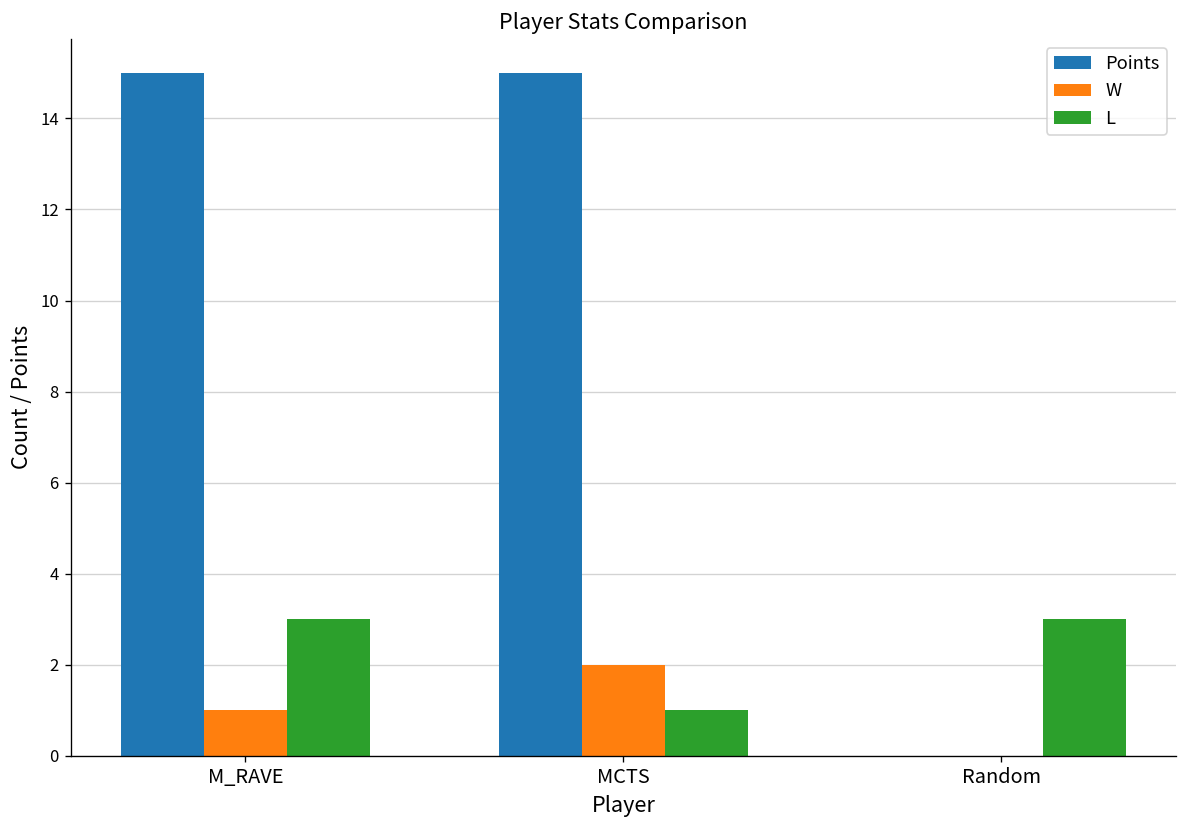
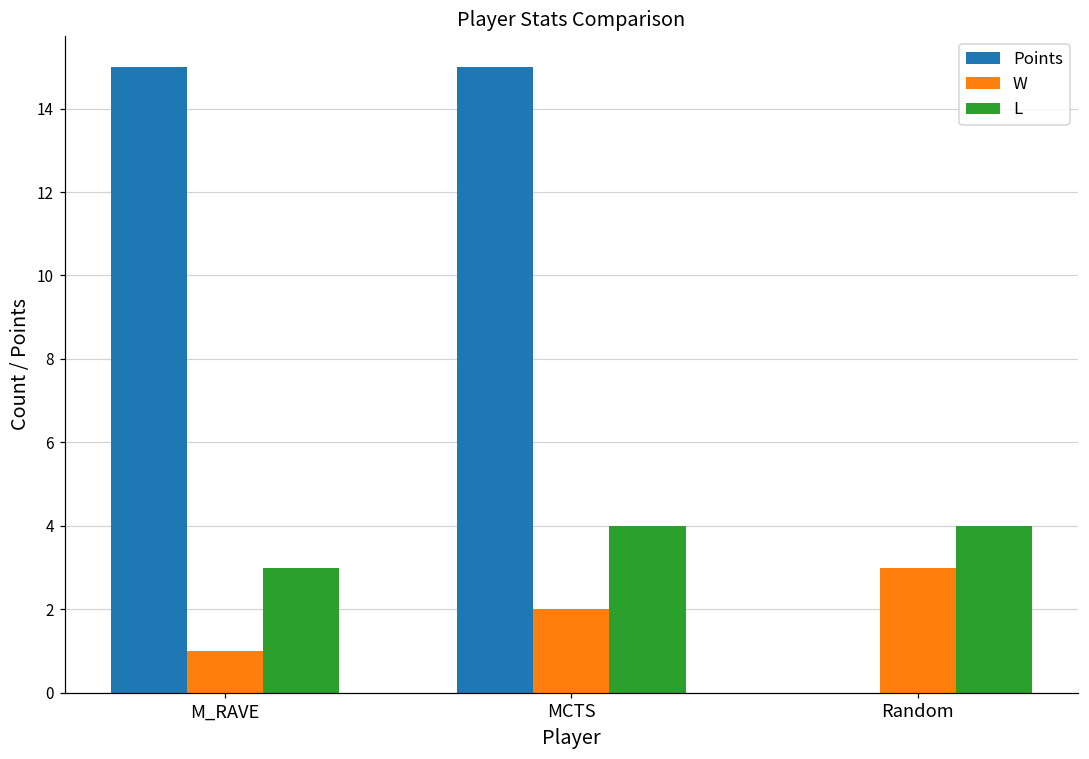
  {
    "Points": {
      "M_RAVE": 15,
      "MCTS": 15,
      "Random": 0
    },
    "W": {
      "M_RAVE": 1,
      "MCTS": 2,
-     "Random": 0
+     "Random": 3
    },
    "L": {
      "M_RAVE": 3,
-     "MCTS": 1,
-     "Random": 3
+     "MCTS": 4,
+     "Random": 4
    }
  }
